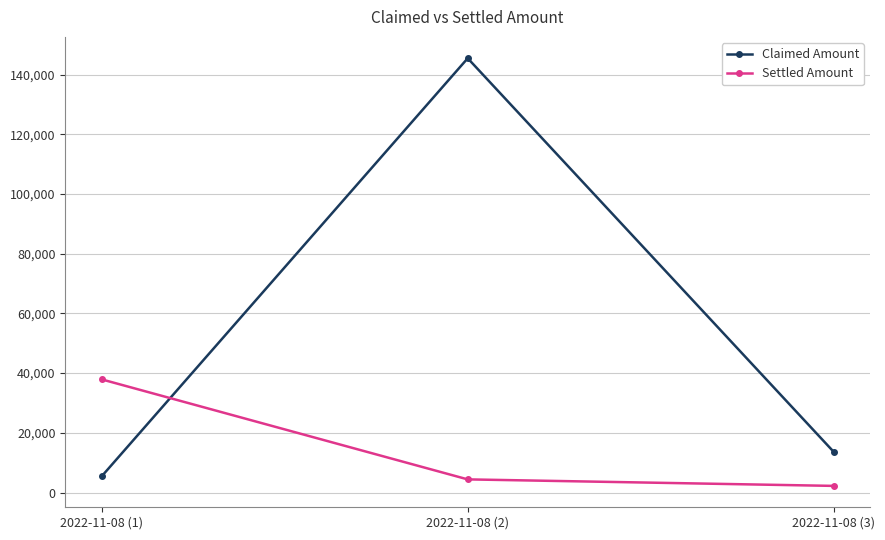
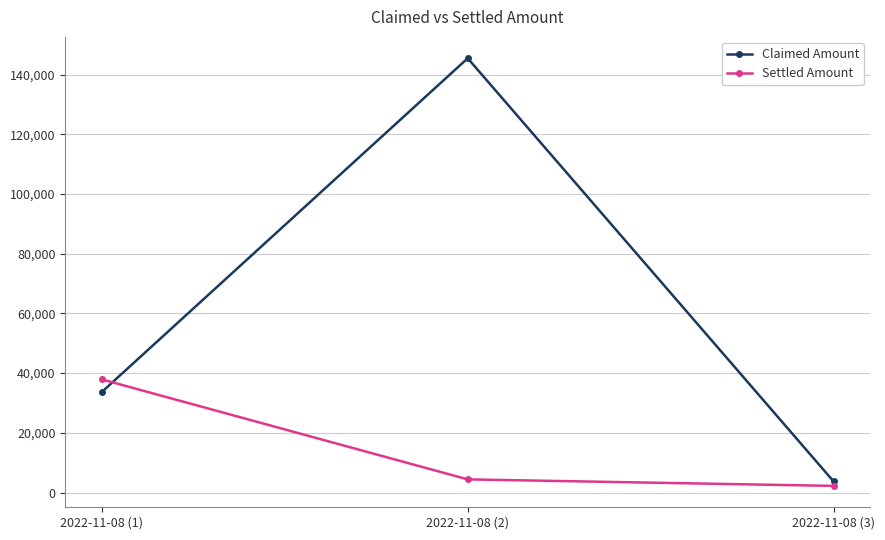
  {
    "Claimed Amount": {
-     "2022-11-08 (1)": "5,000",
+     "2022-11-08 (1)": "34,000",
      "2022-11-08 (2)": "145,000",
-     "2022-11-08 (3)": "14,000"
+     "2022-11-08 (3)": "4,000"
    },
    "Settled Amount": {
      "2022-11-08 (1)": "38,000",
      "2022-11-08 (2)": "4,000",
      "2022-11-08 (3)": "2,000"
    }
  }
